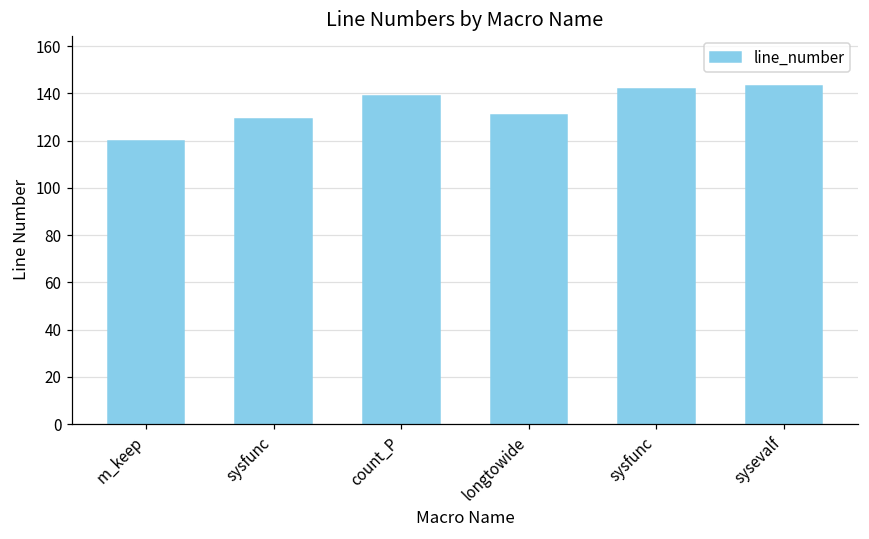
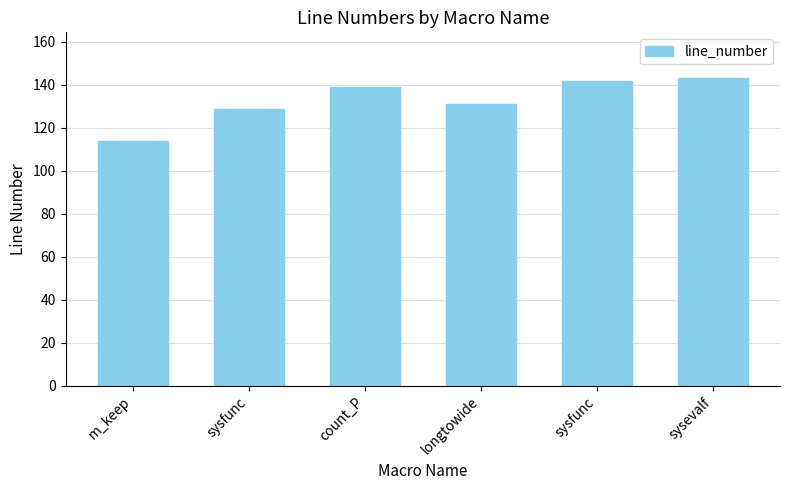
  {
-   "m_keep": 120,
+   "m_keep": 114,
    "count_P": 139,
    "longtowide": 131,
    "sysevalf": 143
  }
